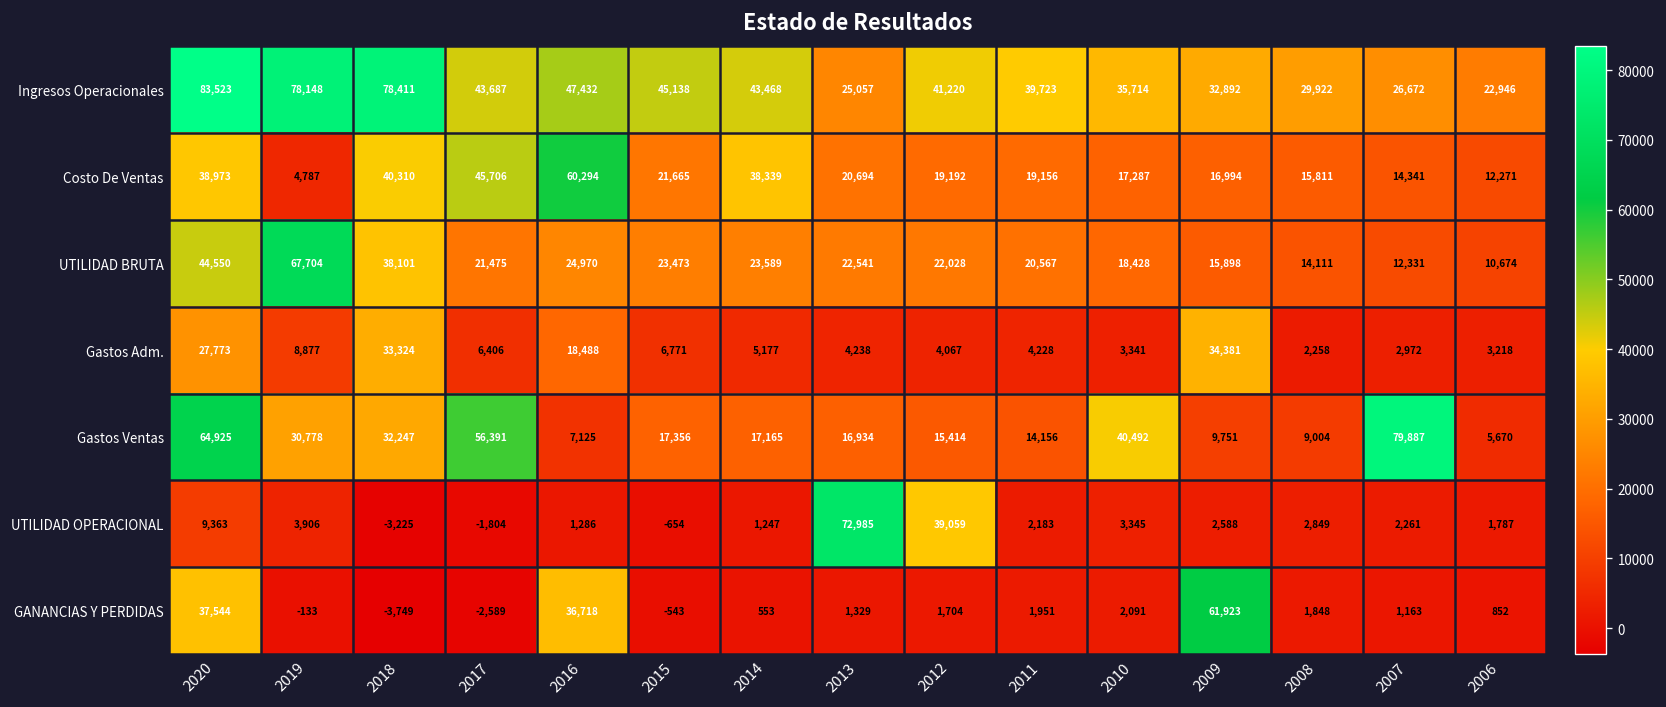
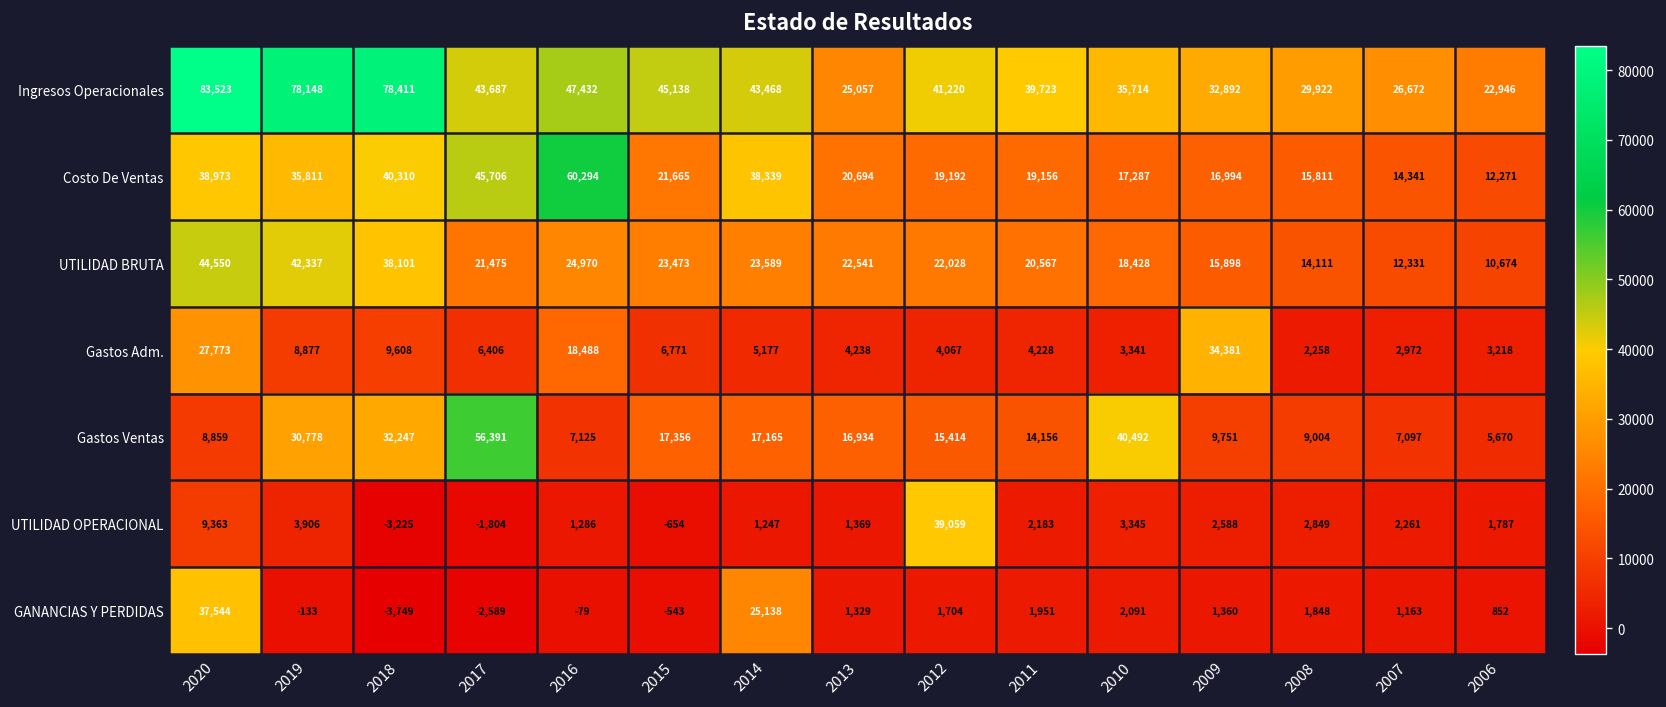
  {
    "Ingresos Operacionales": {
      "2020": "83,523",
      "2019": "78,148",
      "2018": "78,411",
      "2017": "43,687",
      "2016": "47,432",
      "2015": "45,138",
      "2014": "43,468",
      "2013": "25,057",
      "2012": "41,220",
      "2011": "39,723",
      "2010": "35,714",
      "2009": "32,892",
      "2008": "29,922",
      "2007": "26,672",
      "2006": "22,946"
    },
    "Costo De Ventas": {
      "2020": "38,973",
-     "2019": "4,787",
+     "2019": "35,811",
      "2018": "40,310",
      "2017": "45,706",
      "2016": "60,294",
      "2015": "21,665",
      "2014": "38,339",
      "2013": "20,694",
      "2012": "19,192",
      "2011": "19,156",
      "2010": "17,287",
      "2009": "16,994",
      "2008": "15,811",
      "2007": "14,341",
      "2006": "12,271"
    },
    "UTILIDAD BRUTA": {
      "2020": "44,550",
-     "2019": "67,704",
+     "2019": "42,337",
      "2018": "38,101",
      "2017": "21,475",
      "2016": "24,970",
      "2015": "23,473",
      "2014": "23,589",
      "2013": "22,541",
      "2012": "22,028",
      "2011": "20,567",
      "2010": "18,428",
      "2009": "15,898",
      "2008": "14,111",
      "2007": "12,331",
      "2006": "10,674"
    },
    "Gastos Adm.": {
      "2020": "27,773",
      "2019": "8,877",
-     "2018": "33,324",
+     "2018": "9,608",
      "2017": "6,406",
      "2016": "18,488",
      "2015": "6,771",
      "2014": "5,177",
      "2013": "4,238",
      "2012": "4,067",
      "2011": "4,228",
      "2010": "3,341",
      "2009": "34,381",
      "2008": "2,258",
      "2007": "2,972",
      "2006": "3,218"
    },
    "Gastos Ventas": {
-     "2020": "64,925",
+     "2020": "8,859",
      "2019": "30,778",
      "2018": "32,247",
      "2017": "56,391",
      "2016": "7,125",
      "2015": "17,356",
      "2014": "17,165",
      "2013": "16,934",
      "2012": "15,414",
      "2011": "14,156",
      "2010": "40,492",
      "2009": "9,751",
      "2008": "9,004",
-     "2007": "79,887",
+     "2007": "7,097",
      "2006": "5,670"
    },
    "UTILIDAD OPERACIONAL": {
      "2020": "9,363",
      "2019": "3,906",
      "2018": "-3,225",
      "2017": "-1,804",
      "2016": "1,286",
      "2015": "-654",
      "2014": "1,247",
-     "2013": "72,985",
+     "2013": "1,369",
      "2012": "39,059",
      "2011": "2,183",
      "2010": "3,345",
      "2009": "2,588",
      "2008": "2,849",
      "2007": "2,261",
      "2006": "1,787"
    },
    "GANANCIAS Y PERDIDAS": {
      "2020": "37,544",
      "2019": "-133",
      "2018": "-3,749",
      "2017": "-2,589",
-     "2016": "36,718",
+     "2016": "-79",
      "2015": "-543",
-     "2014": "553",
+     "2014": "25,138",
      "2013": "1,329",
      "2012": "1,704",
      "2011": "1,951",
      "2010": "2,091",
-     "2009": "61,923",
+     "2009": "1,360",
      "2008": "1,848",
      "2007": "1,163",
      "2006": "852"
    }
  }
